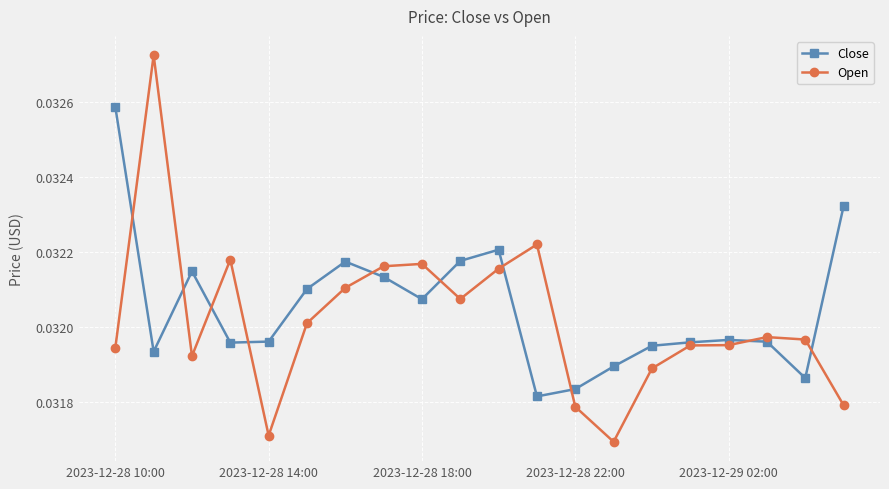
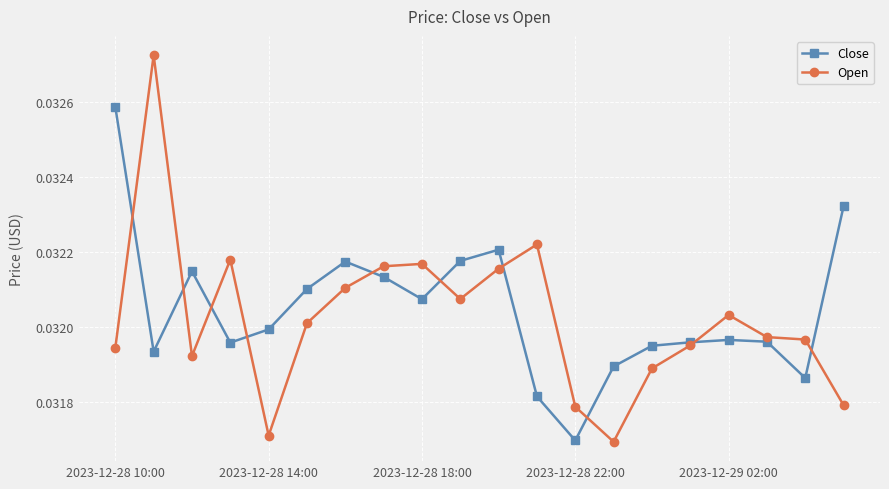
  {
    "Close": {
      "2023-12-28 10:00": 0.03259,
-     "2023-12-28 14:00": 0.03196,
+     "2023-12-28 14:00": 0.03199,
      "2023-12-28 18:00": 0.03207,
-     "2023-12-28 22:00": 0.03183,
+     "2023-12-28 22:00": 0.03170,
      "2023-12-29 02:00": 0.03197
    },
    "Open": {
      "2023-12-28 10:00": 0.03194,
      "2023-12-28 14:00": 0.03171,
      "2023-12-28 18:00": 0.03217,
      "2023-12-28 22:00": 0.03179,
-     "2023-12-29 02:00": 0.03195
+     "2023-12-29 02:00": 0.03203
    }
  }
